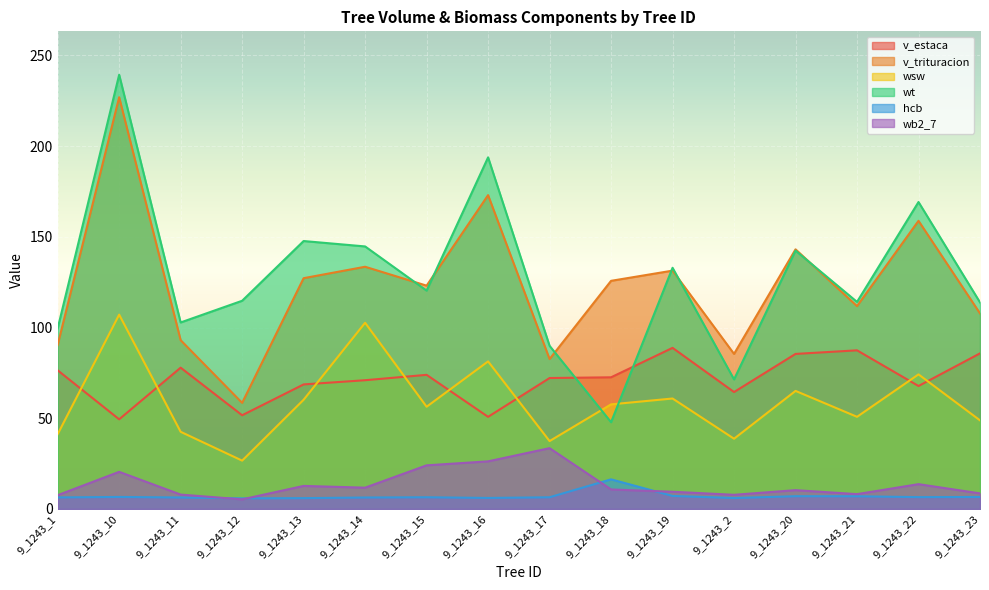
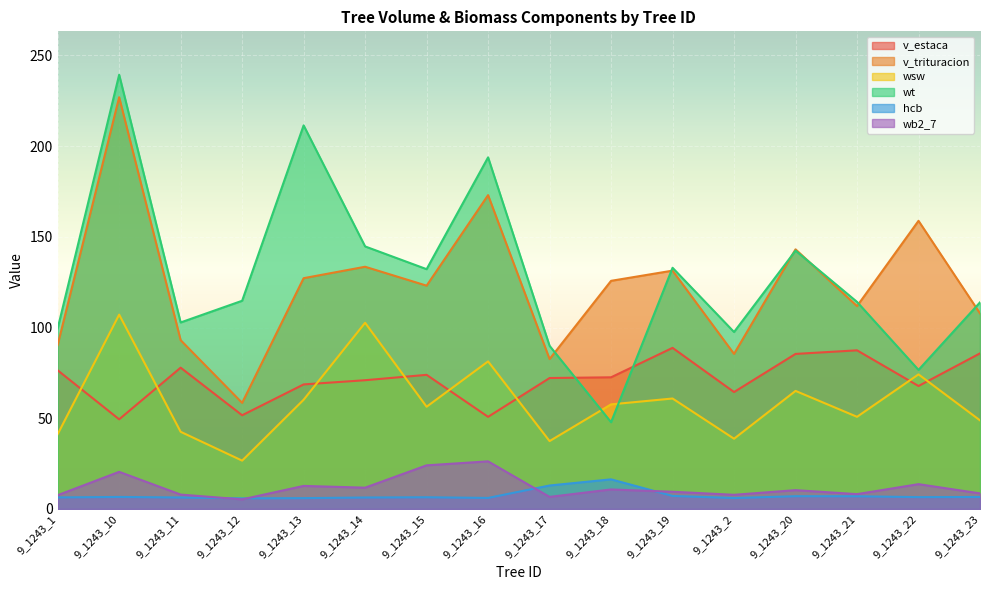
  {
    "wsw": {
      "9_1243_1": 41,
      "9_1243_10": 107,
      "9_1243_11": 43,
      "9_1243_12": 27,
      "9_1243_13": 60,
      "9_1243_14": 103,
      "9_1243_15": 56,
      "9_1243_16": 81,
      "9_1243_17": 37,
      "9_1243_18": 58,
      "9_1243_19": 61,
      "9_1243_2": 39,
      "9_1243_20": 65,
      "9_1243_21": 51,
      "9_1243_22": 74,
      "9_1243_23": 49
    },
    "wt": {
      "9_1243_1": 99,
      "9_1243_10": 239,
      "9_1243_11": 103,
      "9_1243_12": 115,
-     "9_1243_13": 148,
+     "9_1243_13": 211,
      "9_1243_14": 145,
-     "9_1243_15": 120,
+     "9_1243_15": 132,
      "9_1243_16": 194,
      "9_1243_17": 90,
      "9_1243_18": 48,
      "9_1243_19": 133,
-     "9_1243_2": 71,
+     "9_1243_2": 98,
      "9_1243_21": 114,
-     "9_1243_22": 169,
+     "9_1243_22": 77,
      "9_1243_23": 114
    },
    "hcb": {
      "9_1243_10": 7,
      "9_1243_11": 6,
      "9_1243_13": 6,
      "9_1243_14": 6,
      "9_1243_15": 6,
      "9_1243_16": 6,
-     "9_1243_17": 6,
+     "9_1243_17": 13,
      "9_1243_18": 16,
      "9_1243_19": 7,
      "9_1243_2": 6,
      "9_1243_20": 7,
      "9_1243_22": 7,
      "9_1243_23": 7
    },
    "wb2_7": {
      "9_1243_10": 20,
      "9_1243_11": 8,
      "9_1243_13": 13,
      "9_1243_14": 12,
      "9_1243_15": 24,
      "9_1243_16": 26,
-     "9_1243_17": 33,
+     "9_1243_17": 7,
      "9_1243_18": 11,
      "9_1243_19": 9,
      "9_1243_2": 8,
      "9_1243_20": 10,
      "9_1243_22": 14,
      "9_1243_23": 9
    }
  }
